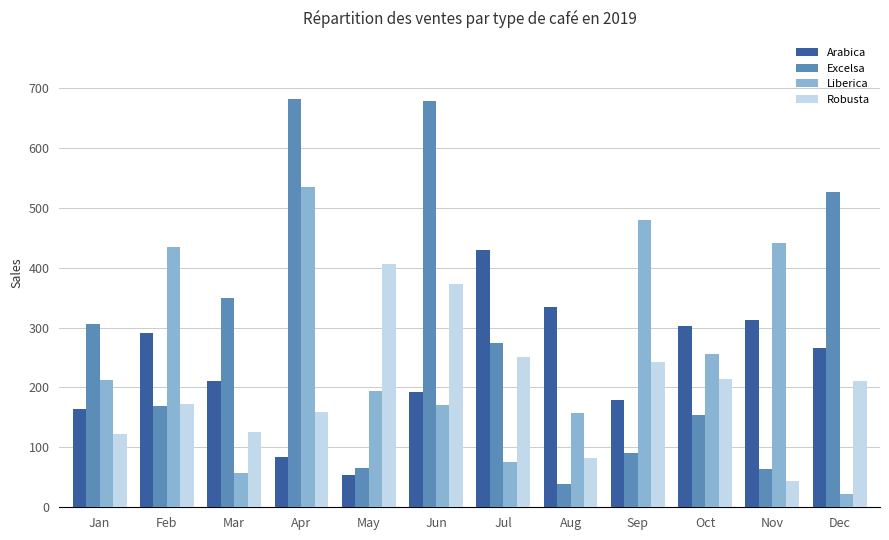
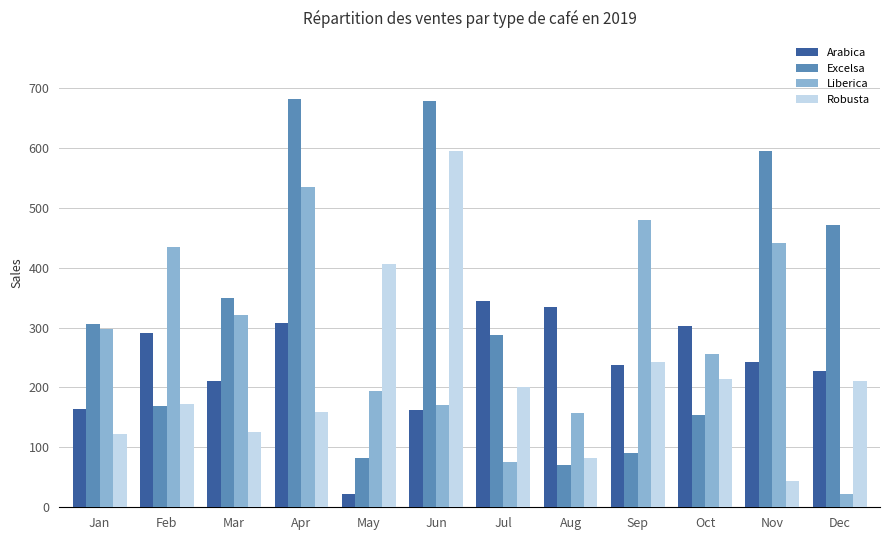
  {
    "Arabica": {
      "Jan": 160,
      "Feb": 290,
      "Mar": 210,
-     "Apr": 80,
-     "May": 50,
-     "Jun": 190,
-     "Jul": 430,
+     "Apr": 310,
+     "May": 20,
+     "Jun": 160,
+     "Jul": 350,
      "Aug": 330,
-     "Sep": 180,
+     "Sep": 240,
      "Oct": 300,
-     "Nov": 310,
-     "Dec": 270
+     "Nov": 240,
+     "Dec": 230
    },
    "Excelsa": {
      "Jan": 310,
      "Feb": 170,
      "Mar": 350,
      "Apr": 680,
-     "May": 70,
+     "May": 80,
      "Jun": 680,
-     "Jul": 270,
-     "Aug": 40,
+     "Jul": 290,
+     "Aug": 70,
      "Sep": 90,
      "Oct": 150,
-     "Nov": 60,
-     "Dec": 530
+     "Nov": 590,
+     "Dec": 470
    },
    "Liberica": {
-     "Jan": 210,
+     "Jan": 300,
      "Feb": 430,
-     "Mar": 60,
+     "Mar": 320,
      "Apr": 530,
      "May": 190,
      "Jun": 170,
      "Jul": 80,
      "Aug": 160,
      "Sep": 480,
      "Oct": 260,
      "Nov": 440,
      "Dec": 20
    },
    "Robusta": {
      "Jan": 120,
      "Feb": 170,
      "Mar": 130,
      "Apr": 160,
      "May": 410,
-     "Jun": 370,
-     "Jul": 250,
+     "Jun": 590,
+     "Jul": 200,
      "Aug": 80,
      "Sep": 240,
      "Oct": 210,
      "Nov": 40,
      "Dec": 210
    }
  }
